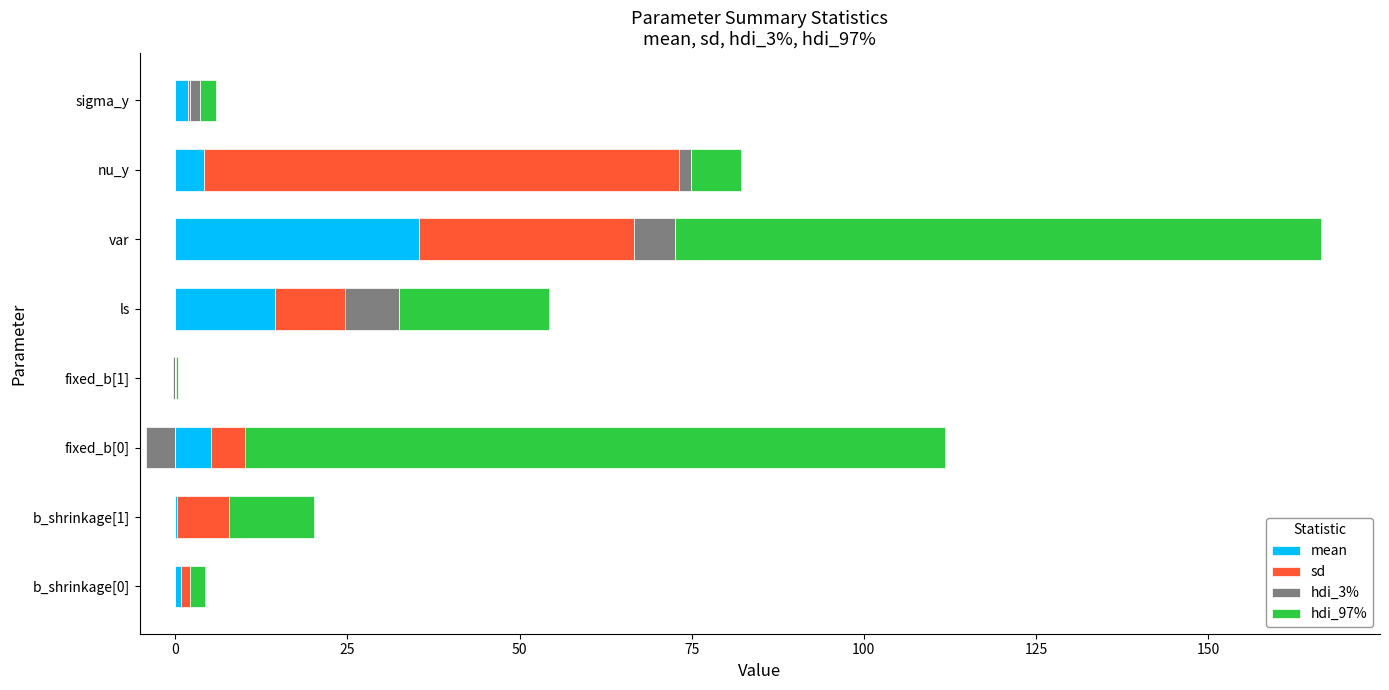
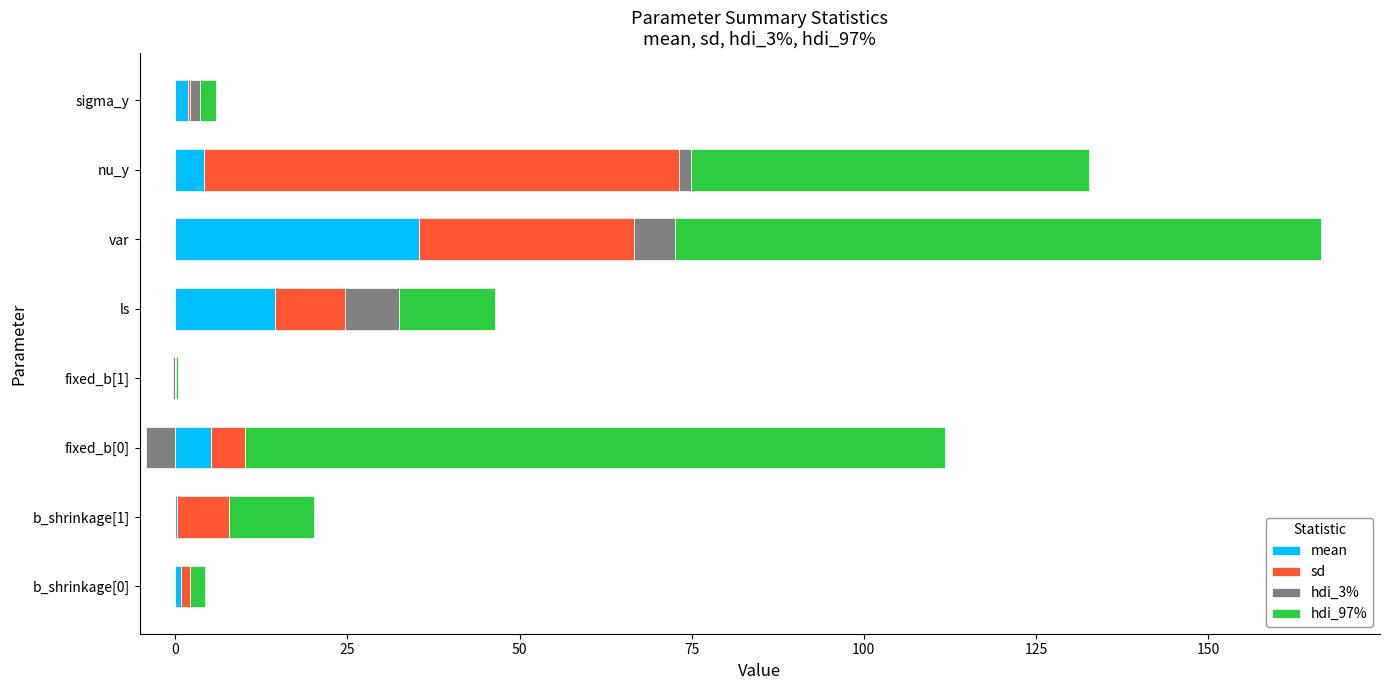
  {
    "sd": {
      "nu_y": 69,
      "var": 31,
      "ls": 10,
      "fixed_b[0]": 5,
      "b_shrinkage[1]": 8,
      "b_shrinkage[0]": 1
    },
    "hdi_97%": {
      "sigma_y": 2,
-     "nu_y": 7,
+     "nu_y": 58,
      "var": 94,
-     "ls": 22,
+     "ls": 14,
      "fixed_b[0]": 102,
      "b_shrinkage[1]": 12,
      "b_shrinkage[0]": 2
    }
  }
